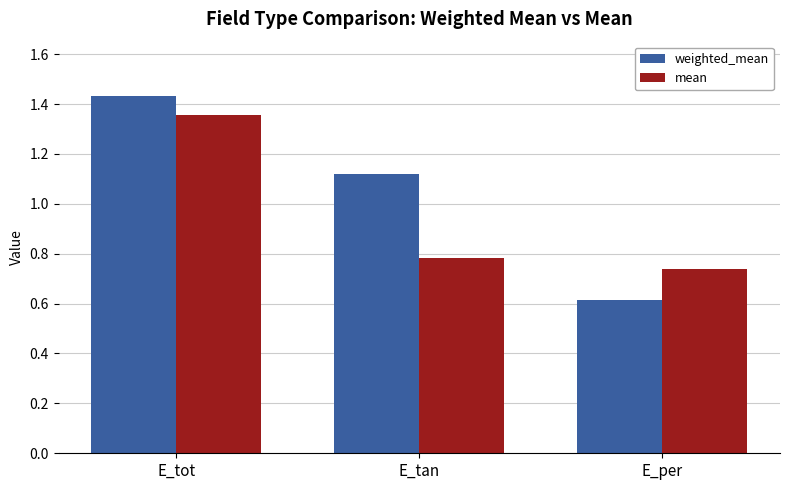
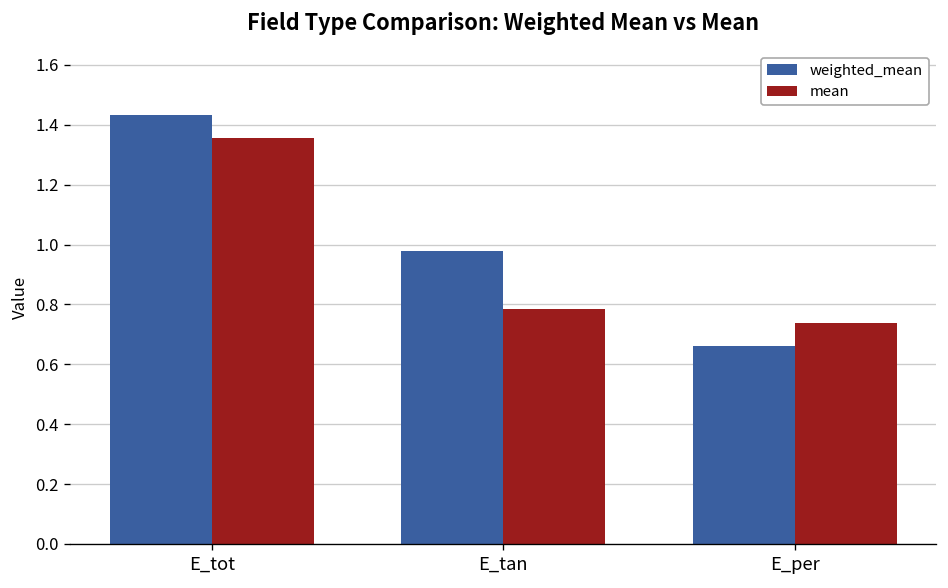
  {
    "weighted_mean": {
      "E_tot": 1.43,
-     "E_tan": 1.12,
-     "E_per": 0.62
+     "E_tan": 0.98,
+     "E_per": 0.66
    },
    "mean": {
      "E_tot": 1.35,
      "E_tan": 0.78,
      "E_per": 0.74
    }
  }
